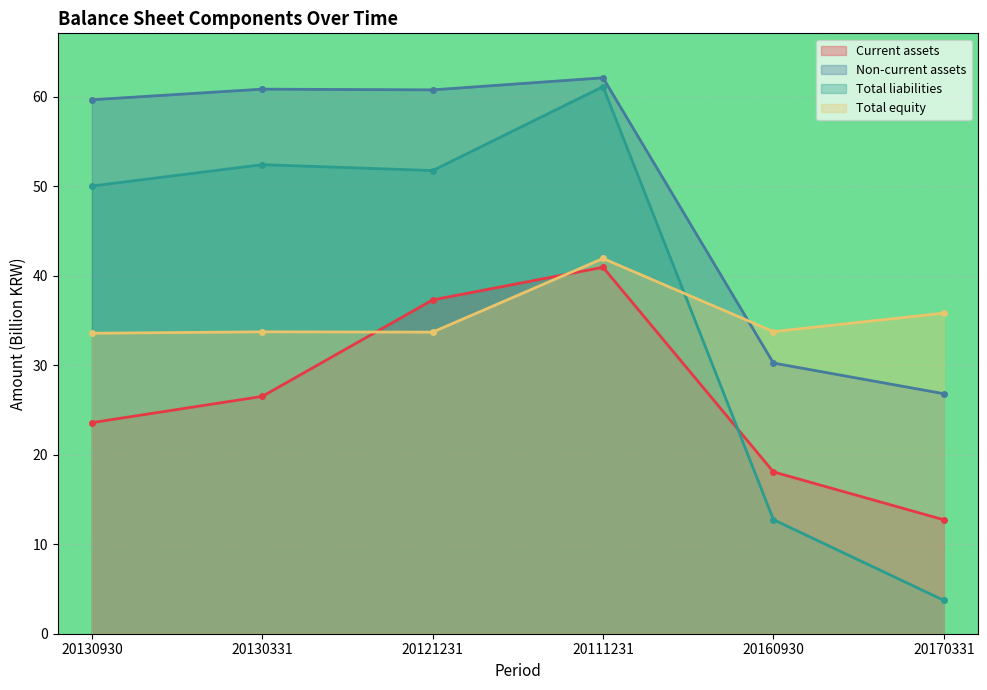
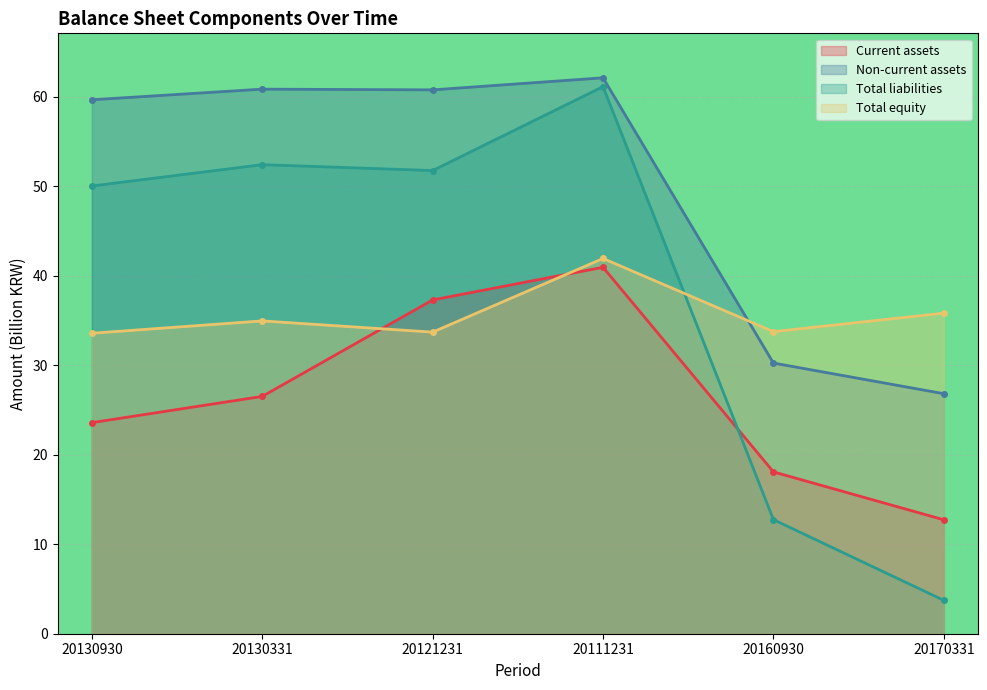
  {
    "Current assets": {
      "20130930": 24,
      "20130331": 27,
      "20121231": 37,
      "20111231": 41,
      "20160930": 18,
      "20170331": 13
    },
    "Total equity": {
      "20130930": 34,
-     "20130331": 34,
+     "20130331": 35,
      "20121231": 34,
      "20111231": 42,
      "20160930": 34,
      "20170331": 36
    }
  }
